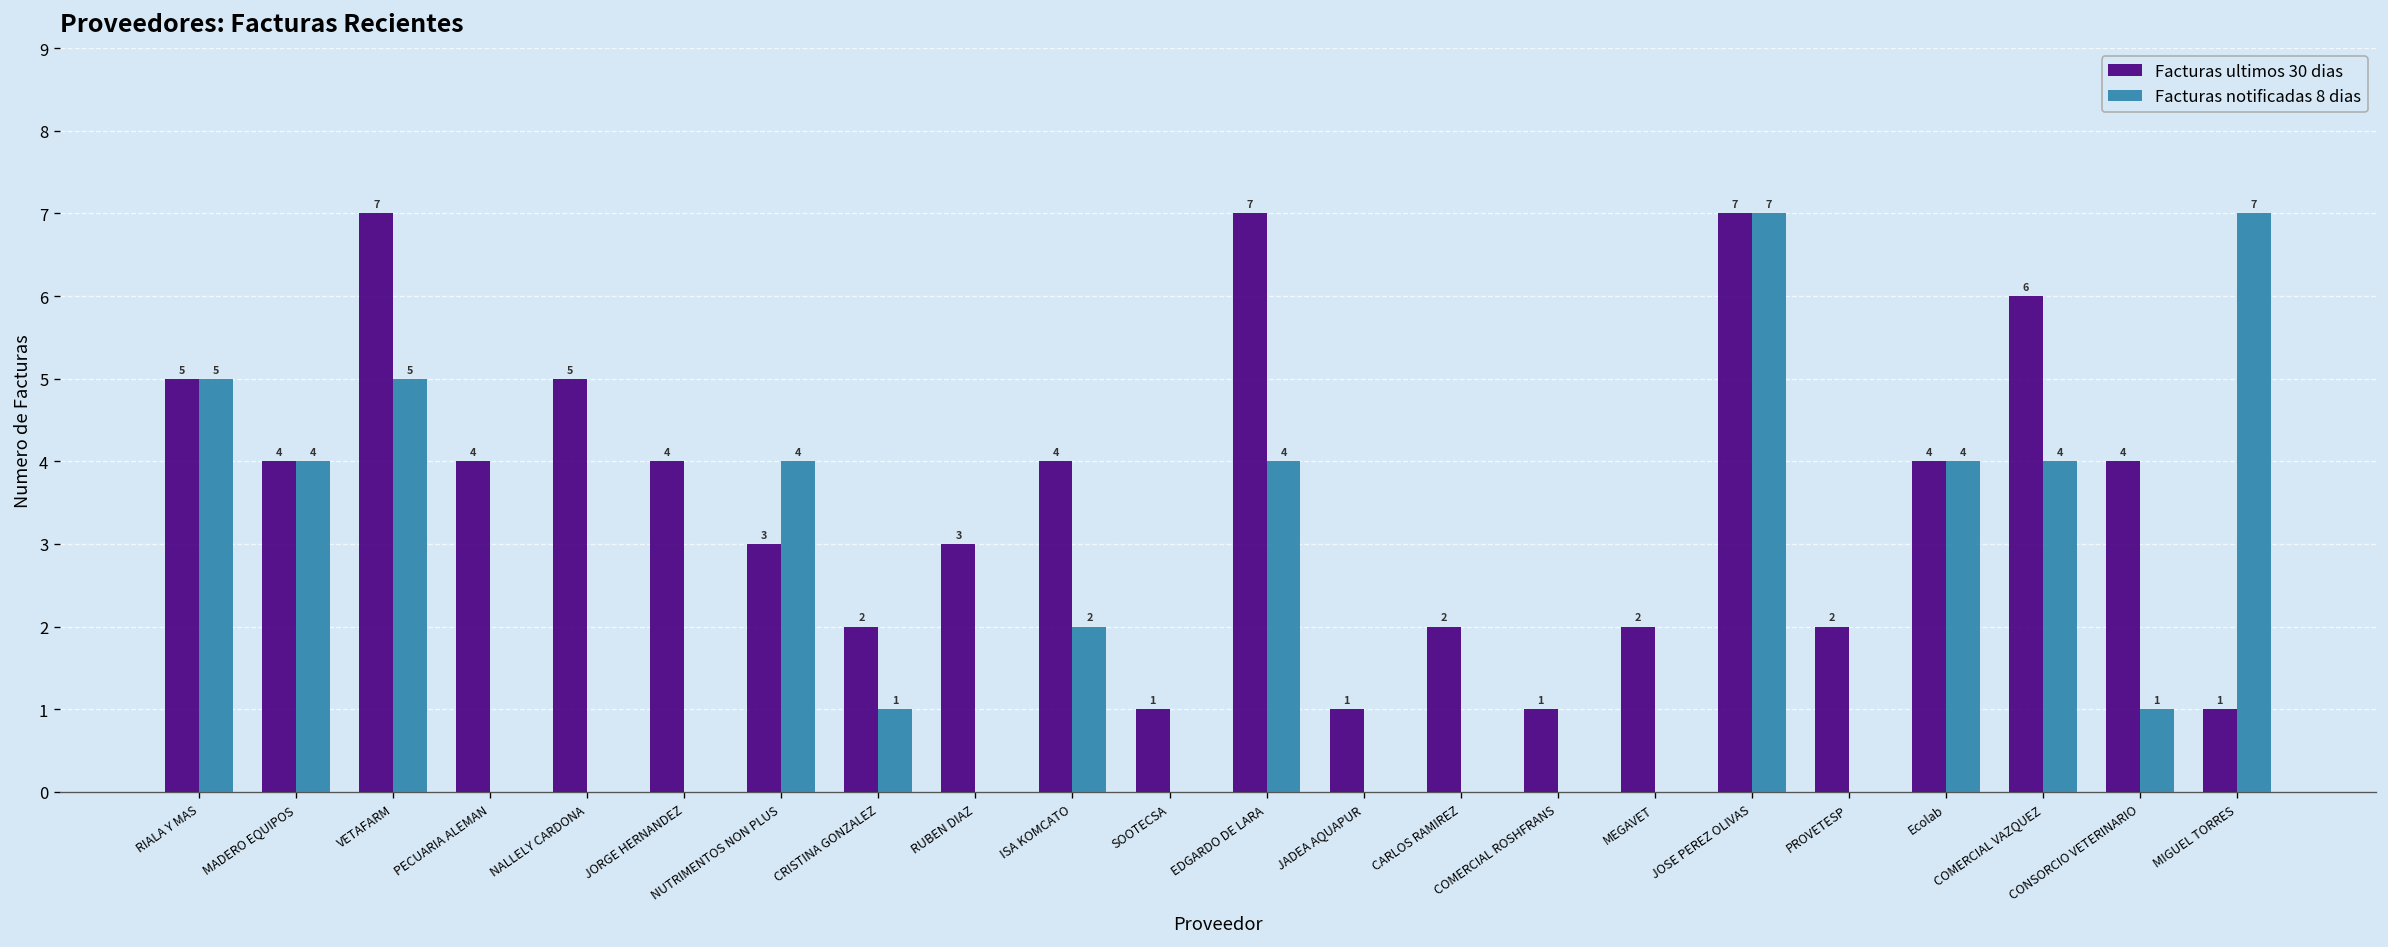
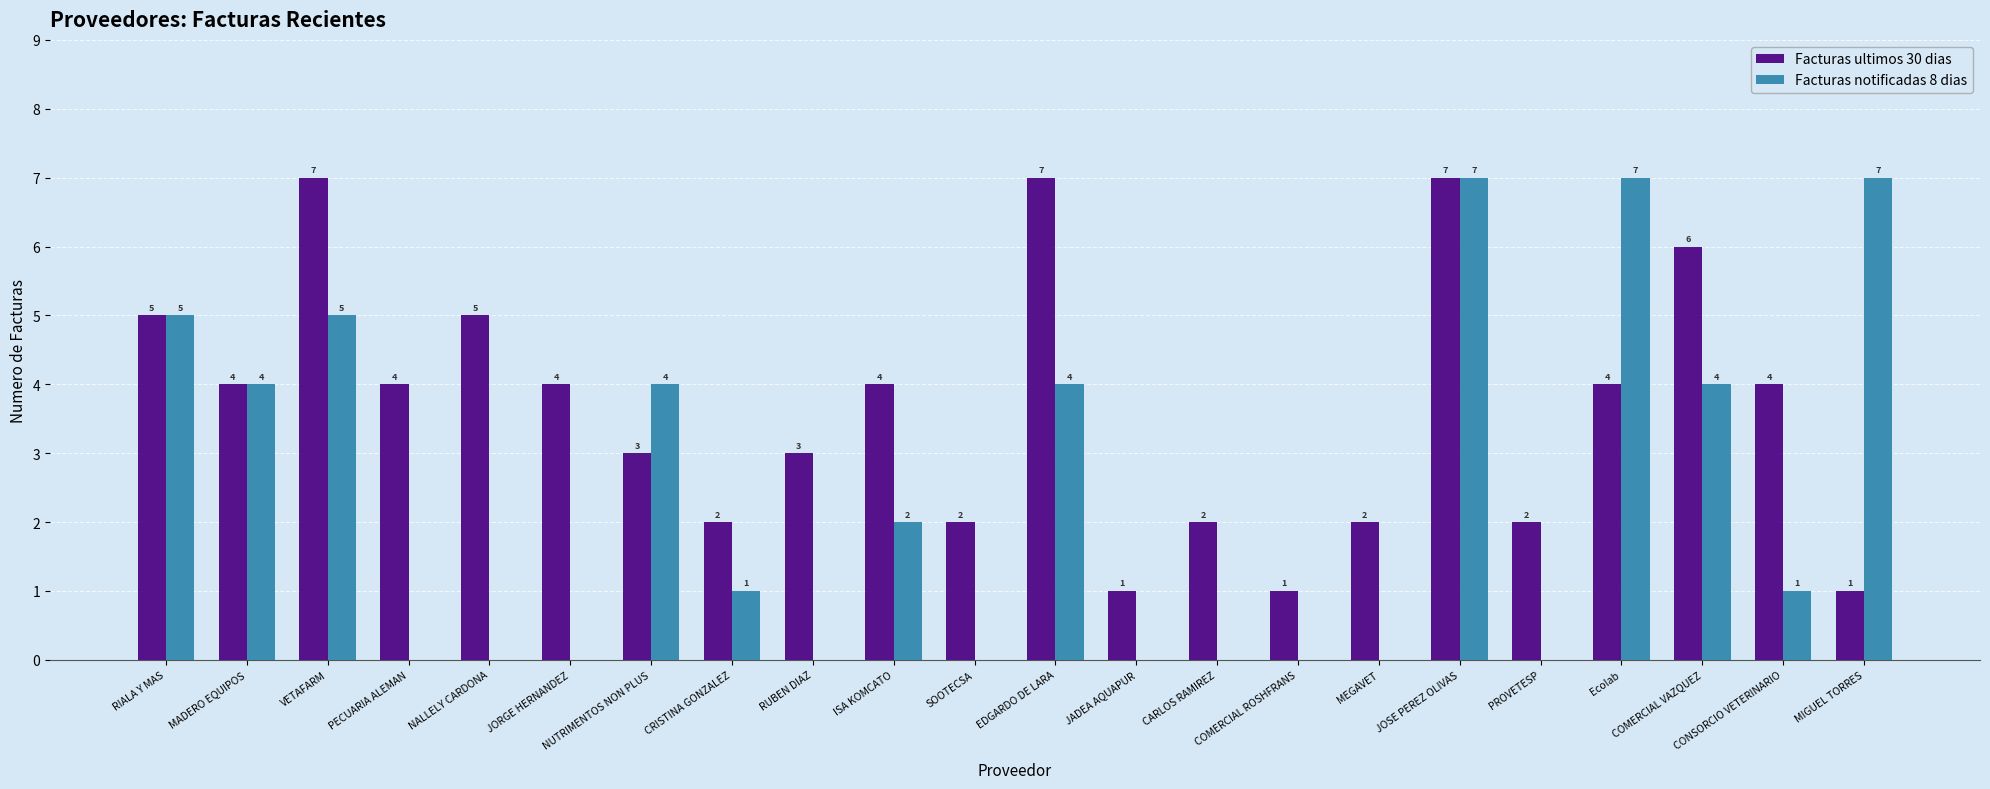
  {
    "Facturas ultimos 30 dias": {
      "RIALA Y MAS": 5,
      "MADERO EQUIPOS": 4,
      "VETAFARM": 7,
      "PECUARIA ALEMAN": 4,
      "NALLELY CARDONA": 5,
      "JORGE HERNANDEZ": 4,
      "NUTRIMENTOS NON PLUS": 3,
      "CRISTINA GONZALEZ": 2,
      "RUBEN DIAZ": 3,
      "ISA KOMCATO": 4,
-     "SOOTECSA": 1,
+     "SOOTECSA": 2,
      "EDGARDO DE LARA": 7,
      "JADEA AQUAPUR": 1,
      "CARLOS RAMIREZ": 2,
      "COMERCIAL ROSHFRANS": 1,
      "MEGAVET": 2,
      "JOSE PEREZ OLIVAS": 7,
      "PROVETESP": 2,
      "Ecolab": 4,
      "COMERCIAL VAZQUEZ": 6,
      "CONSORCIO VETERINARIO": 4,
      "MIGUEL TORRES": 1
    },
    "Facturas notificadas 8 dias": {
      "RIALA Y MAS": 5,
      "MADERO EQUIPOS": 4,
      "VETAFARM": 5,
      "NUTRIMENTOS NON PLUS": 4,
      "CRISTINA GONZALEZ": 1,
      "ISA KOMCATO": 2,
      "EDGARDO DE LARA": 4,
      "JOSE PEREZ OLIVAS": 7,
-     "Ecolab": 4,
+     "Ecolab": 7,
      "COMERCIAL VAZQUEZ": 4,
      "CONSORCIO VETERINARIO": 1,
      "MIGUEL TORRES": 7
    }
  }
